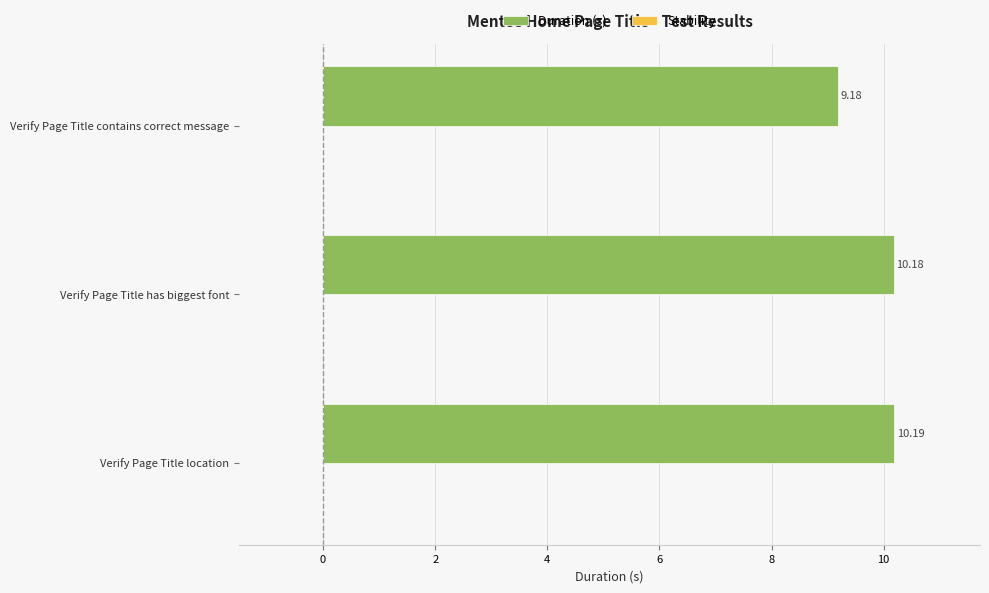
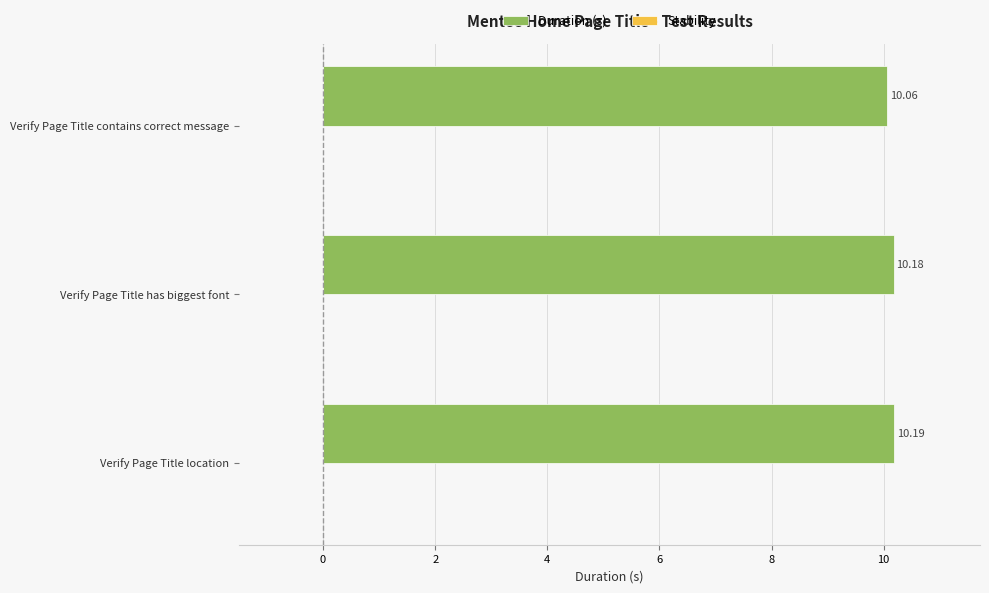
  {
    "Duration (s)": {
-     "Verify Page Title contains correct message": 9.18,
+     "Verify Page Title contains correct message": 10.06,
      "Verify Page Title has biggest font": 10.18,
      "Verify Page Title location": 10.19
    },
    "Stability": {
      "Verify Page Title contains correct message": 0.0,
      "Verify Page Title has biggest font": 0.0,
      "Verify Page Title location": 0.0
    }
  }
